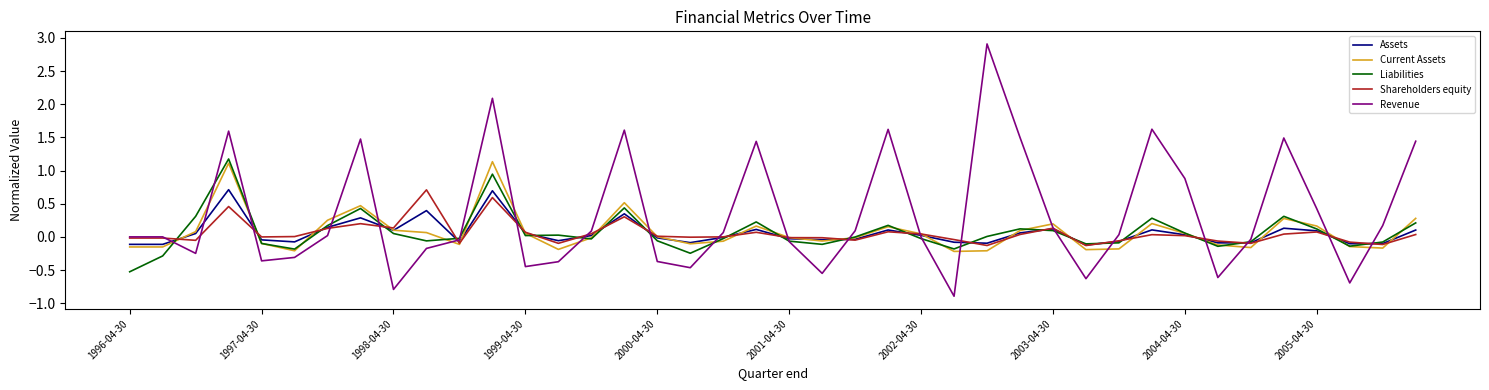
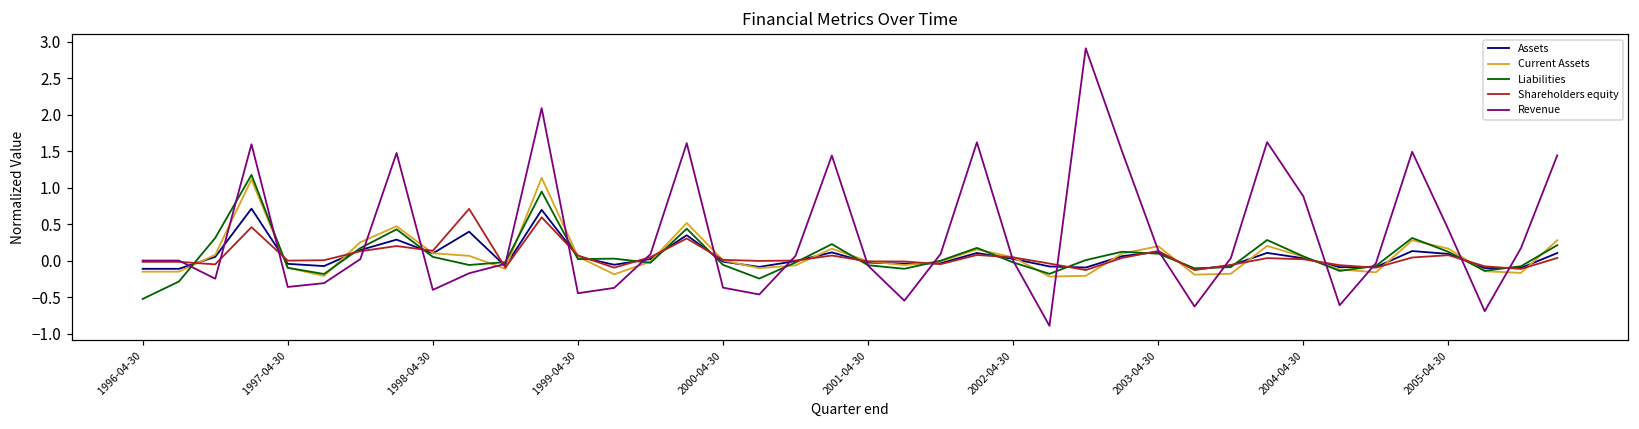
  {
    "Assets": {
      "1996-04-30": -0.1,
      "1997-04-30": 0.0
    },
    "Current Assets": {
      "1996-04-30": -0.2,
      "2003-04-30": 0.2,
      "2005-04-30": 0.2
    },
    "Liabilities": {
      "1996-04-30": -0.5,
      "1998-04-30": 0.1,
      "2000-04-30": -0.1
    },
    "Shareholders equity": {
      "1997-04-30": 0.0
    },
    "Revenue": {
      "1997-04-30": -0.4,
-     "1998-04-30": -0.8,
+     "1998-04-30": -0.4,
      "1999-04-30": -0.4,
      "2000-04-30": -0.4,
      "2004-04-30": 0.9,
      "2005-04-30": 0.4
    }
  }
